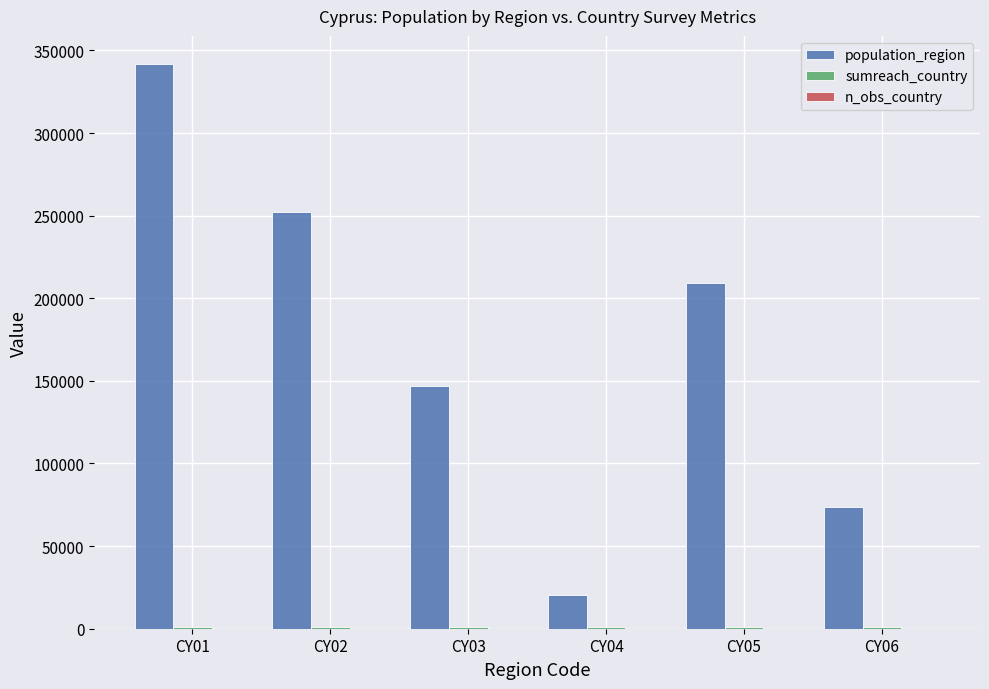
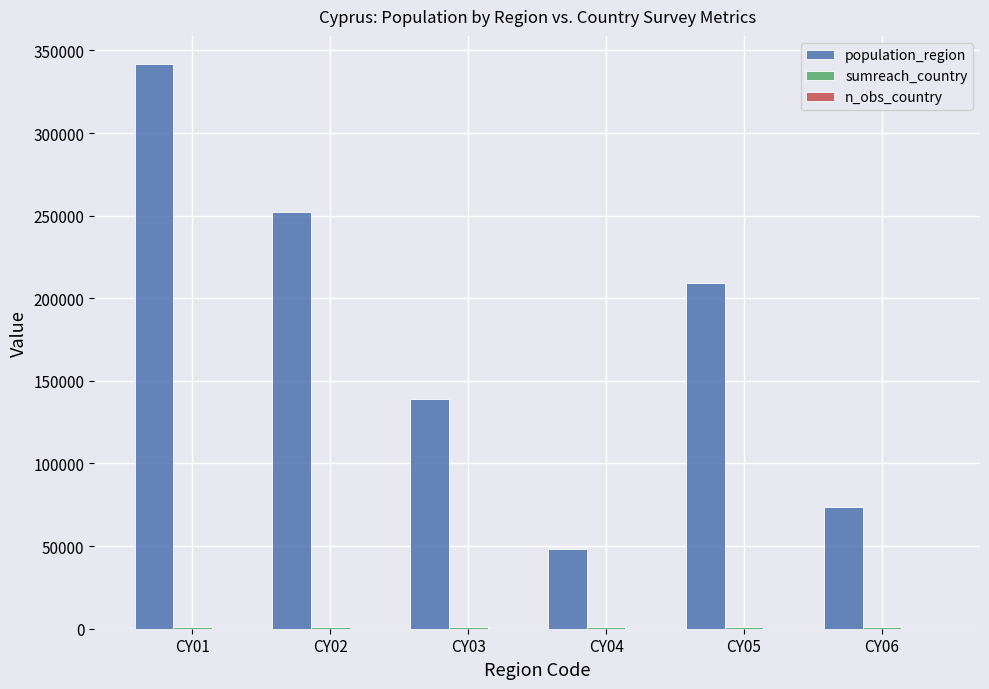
  {
    "population_region": {
      "CY01": 342000,
      "CY02": 252000,
-     "CY03": 147000,
-     "CY04": 20000,
+     "CY03": 139000,
+     "CY04": 48000,
      "CY05": 209000,
      "CY06": 74000
    }
  }
